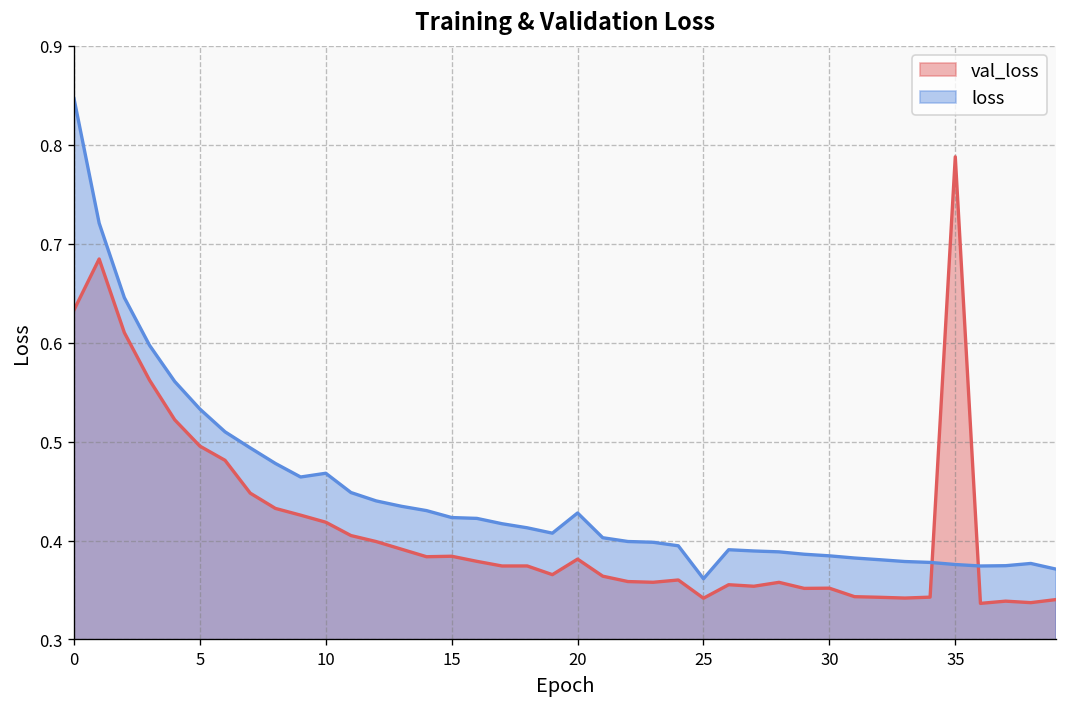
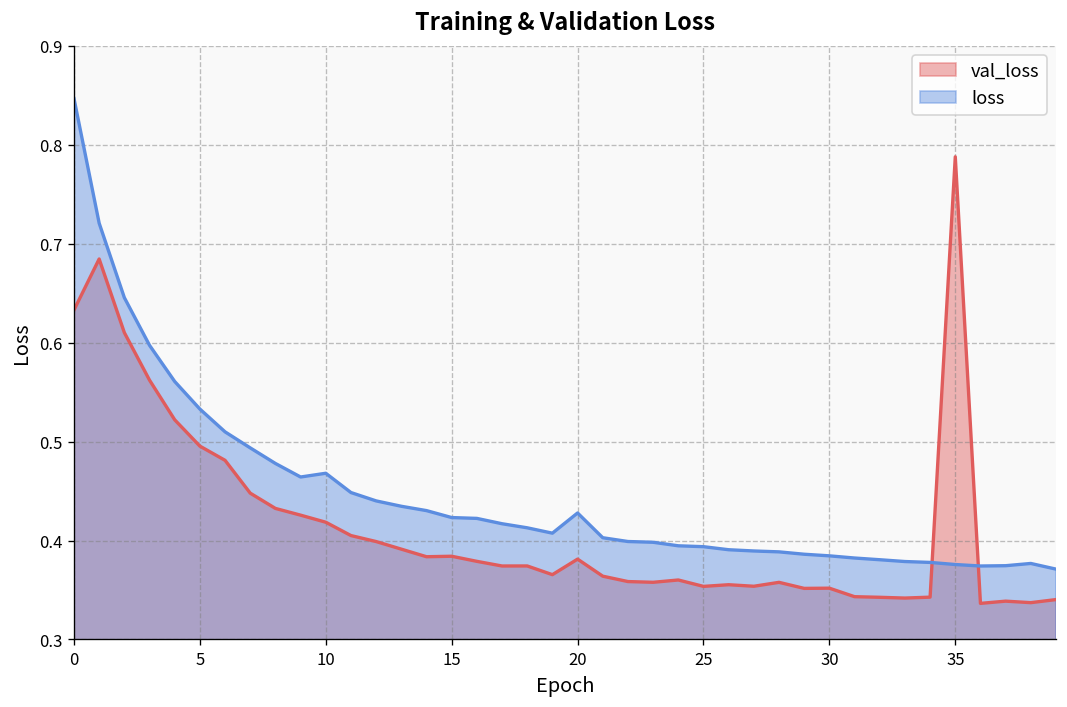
  {
    "val_loss": {
      "0": 0.63,
      "5": 0.50,
      "10": 0.42,
      "15": 0.38,
      "20": 0.38,
-     "25": 0.34,
+     "25": 0.35,
      "30": 0.35,
      "35": 0.79
    },
    "loss": {
      "0": 0.85,
      "5": 0.53,
      "10": 0.47,
      "15": 0.42,
      "20": 0.43,
-     "25": 0.36,
+     "25": 0.39,
      "30": 0.38,
      "35": 0.38
    }
  }
